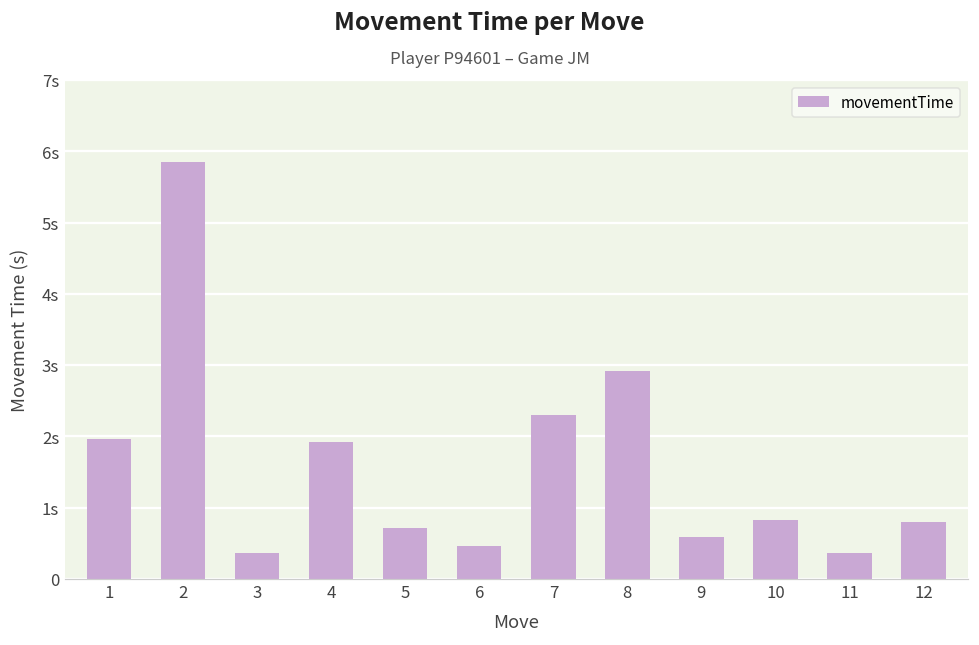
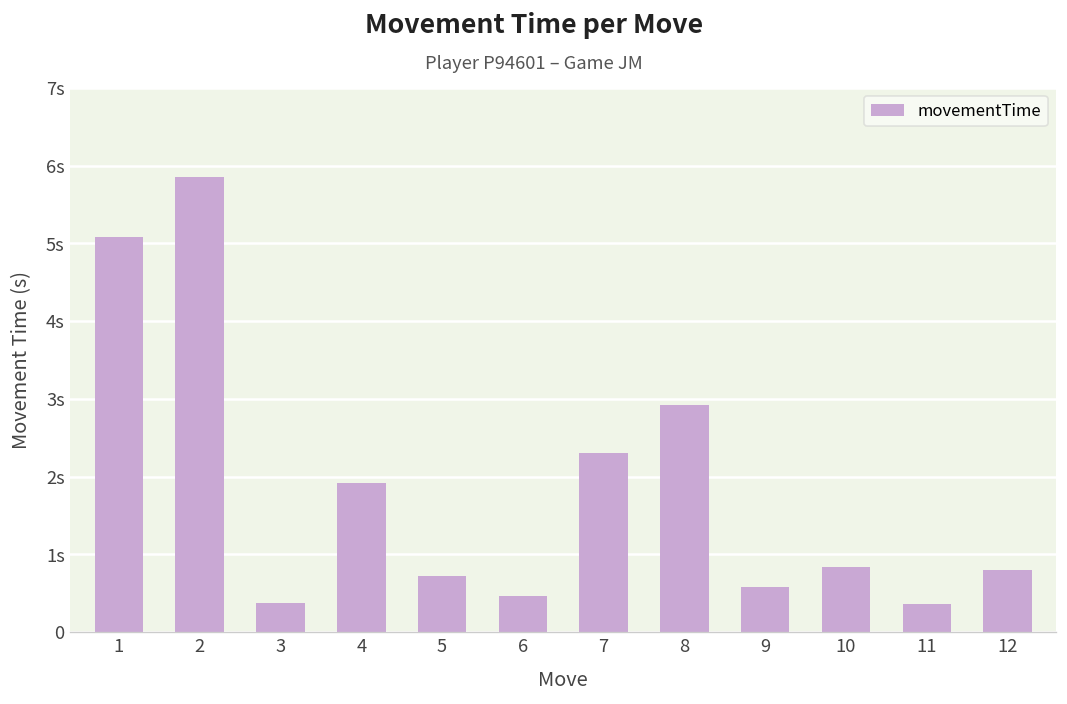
  {
-   "1": "2.0s",
+   "1": "5.1s",
    "2": "5.8s",
    "3": "0.4s",
    "4": "1.9s",
    "5": "0.7s",
    "6": "0.5s",
    "7": "2.3s",
    "8": "2.9s",
    "9": "0.6s",
    "10": "0.8s",
    "11": "0.4s",
    "12": "0.8s"
  }
